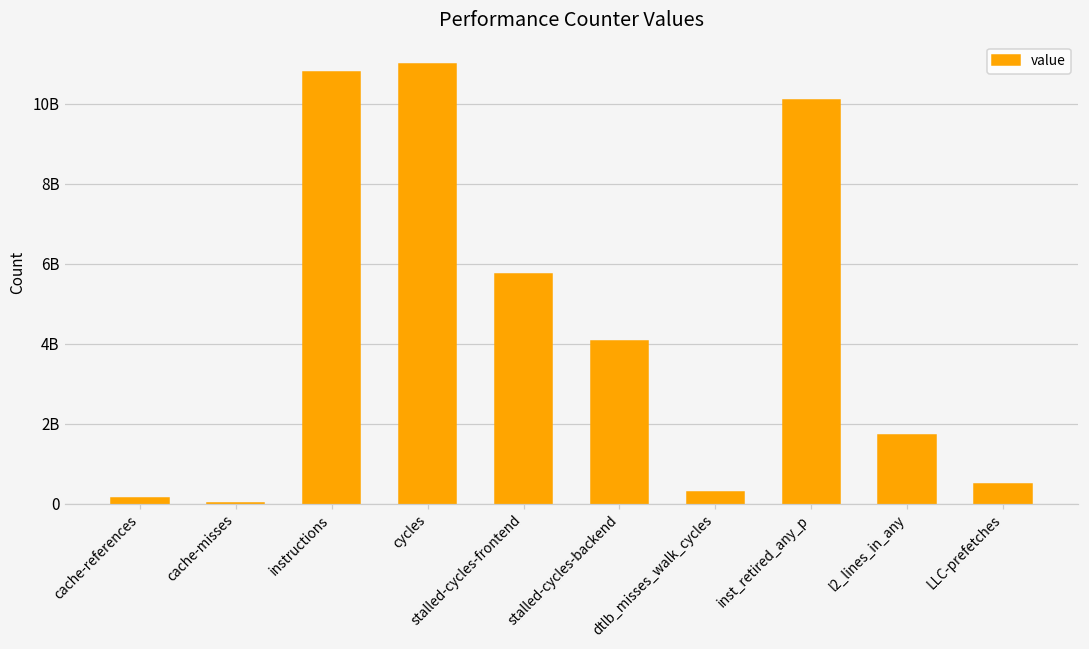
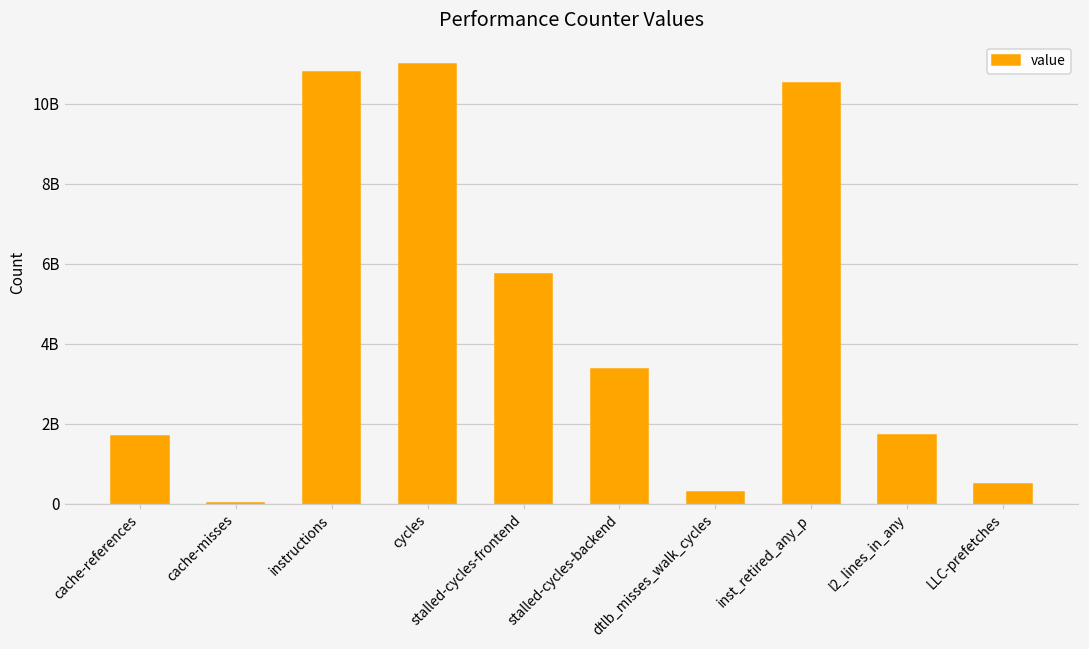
  {
-   "cache-references": 100000000,
+   "cache-references": 1700000000,
    "instructions": 10800000000,
    "cycles": 11000000000,
    "stalled-cycles-frontend": 5700000000,
-   "stalled-cycles-backend": 4100000000,
+   "stalled-cycles-backend": 3400000000,
    "dtlb_misses_walk_cycles": 300000000,
-   "inst_retired_any_p": 10100000000,
+   "inst_retired_any_p": 10500000000,
    "l2_lines_in_any": 1700000000,
    "LLC-prefetches": 500000000
  }
